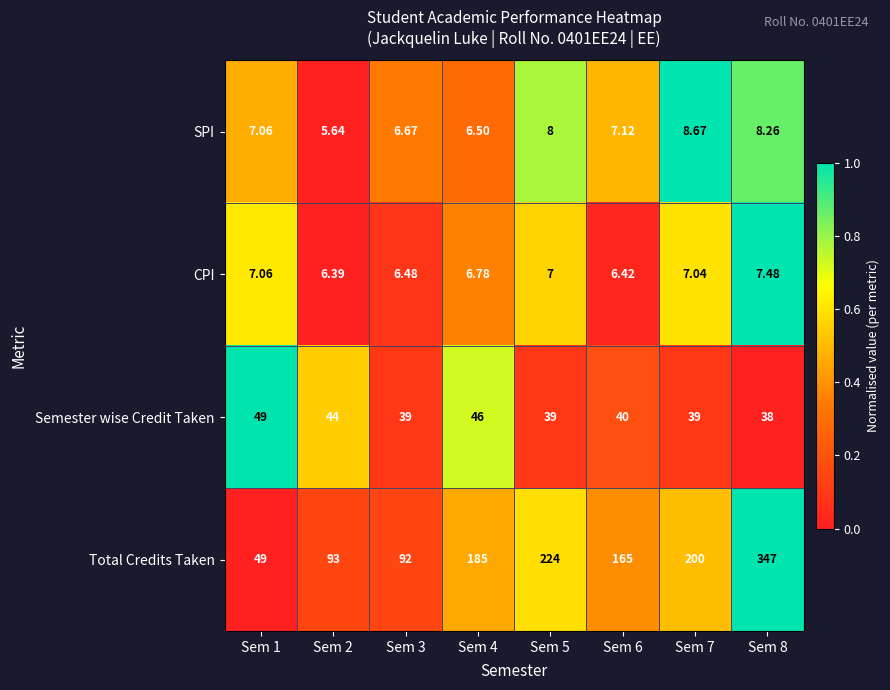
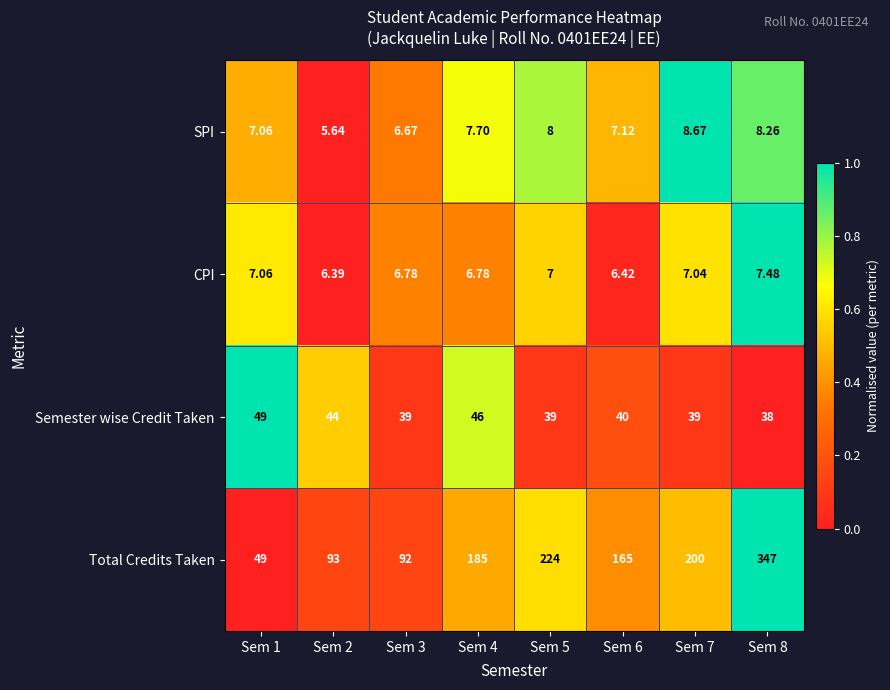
  {
    "SPI": {
      "Sem 1": 7.06,
      "Sem 2": 5.64,
      "Sem 3": 6.67,
-     "Sem 4": 6.50,
+     "Sem 4": 7.70,
      "Sem 5": 8,
      "Sem 6": 7.12,
      "Sem 7": 8.67,
      "Sem 8": 8.26
    },
    "CPI": {
      "Sem 1": 7.06,
      "Sem 2": 6.39,
-     "Sem 3": 6.48,
+     "Sem 3": 6.78,
      "Sem 4": 6.78,
      "Sem 5": 7,
      "Sem 6": 6.42,
      "Sem 7": 7.04,
      "Sem 8": 7.48
    },
    "Semester wise Credit Taken": {
      "Sem 1": 49,
      "Sem 2": 44,
      "Sem 3": 39,
      "Sem 4": 46,
      "Sem 5": 39,
      "Sem 6": 40,
      "Sem 7": 39,
      "Sem 8": 38
    },
    "Total Credits Taken": {
      "Sem 1": 49,
      "Sem 2": 93,
      "Sem 3": 92,
      "Sem 4": 185,
      "Sem 5": 224,
      "Sem 6": 165,
      "Sem 7": 200,
      "Sem 8": 347
    }
  }
